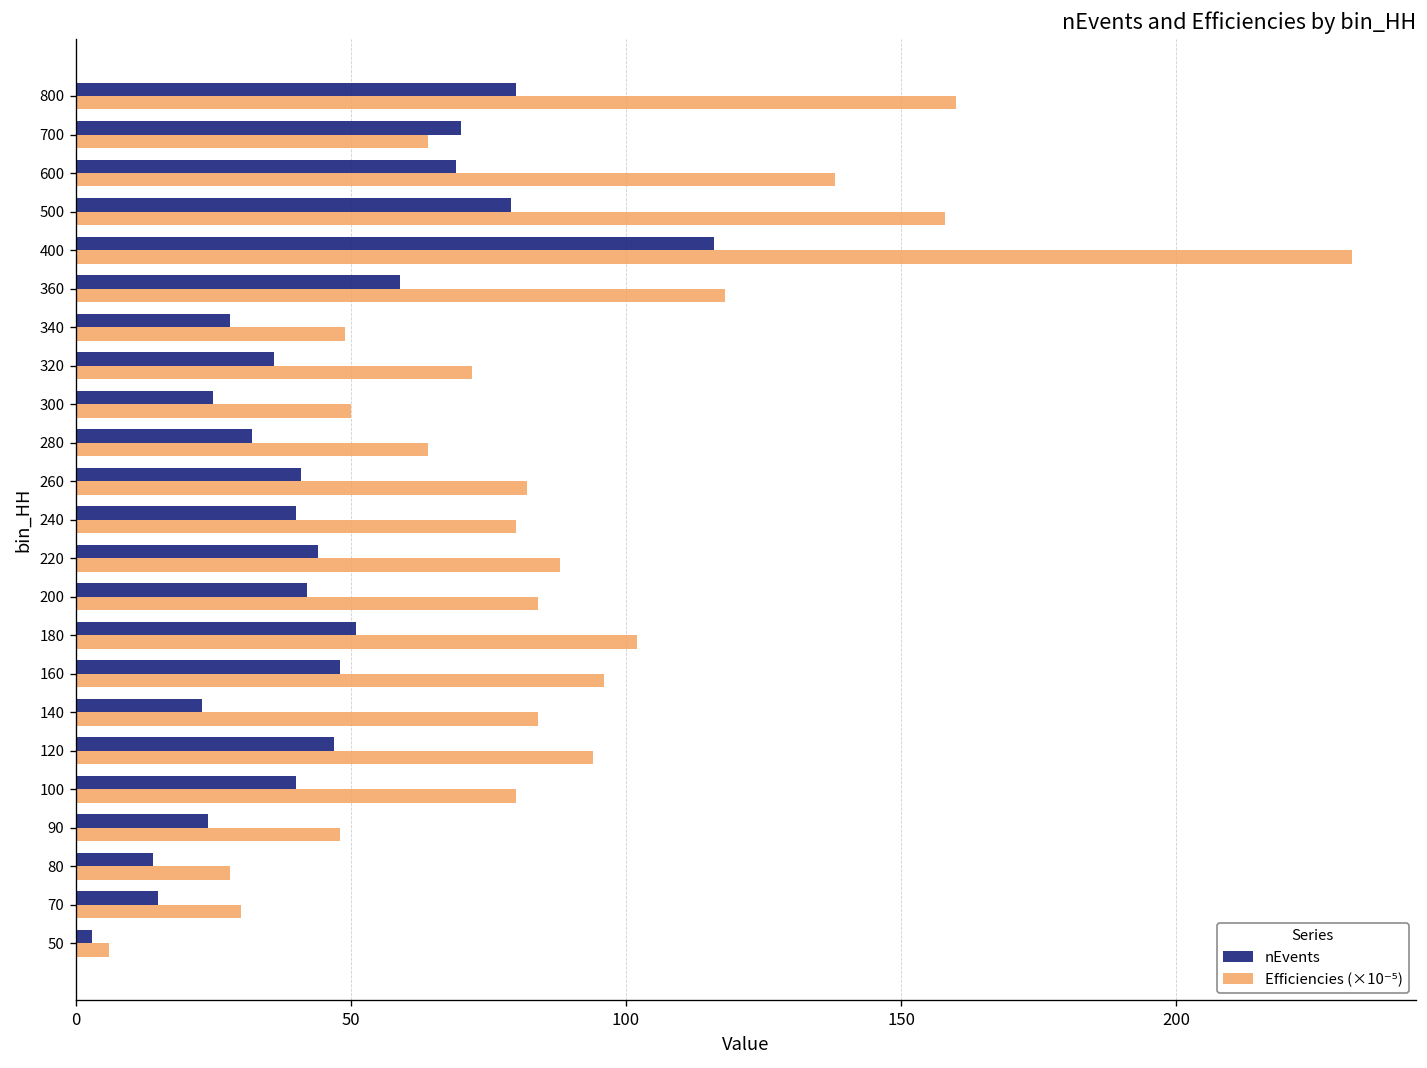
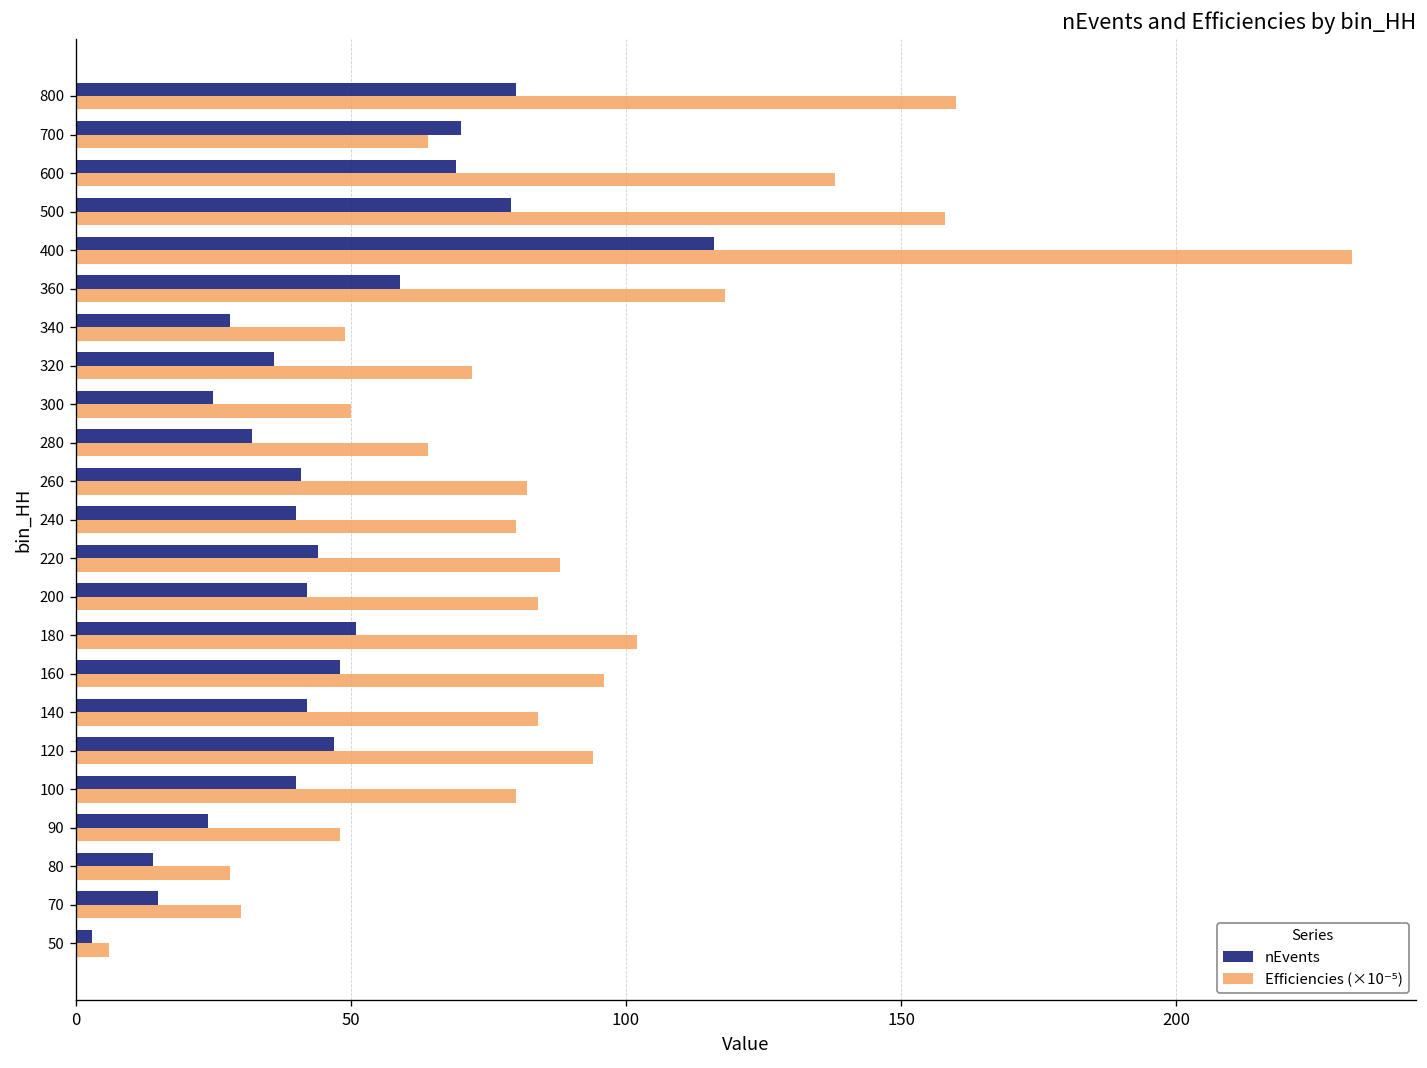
  {
    "nEvents": {
      "800": 80,
      "700": 70,
      "600": 69,
      "500": 79,
      "400": 116,
      "360": 59,
      "340": 28,
      "320": 36,
      "300": 25,
      "280": 32,
      "260": 41,
      "240": 40,
      "220": 44,
      "200": 42,
      "180": 51,
      "160": 48,
-     "140": 23,
+     "140": 42,
      "120": 47,
      "100": 40,
      "90": 24,
      "80": 14,
      "70": 15,
      "50": 3
    },
    "Efficiencies (×10⁻⁵)": {
      "800": 160,
      "700": 64,
      "600": 138,
      "500": 158,
      "400": 232,
      "360": 118,
      "340": 49,
      "320": 72,
      "300": 50,
      "280": 64,
      "260": 82,
      "240": 80,
      "220": 88,
      "200": 84,
      "180": 102,
      "160": 96,
      "140": 84,
      "120": 94,
      "100": 80,
      "90": 48,
      "80": 28,
      "70": 30,
      "50": 6
    }
  }
